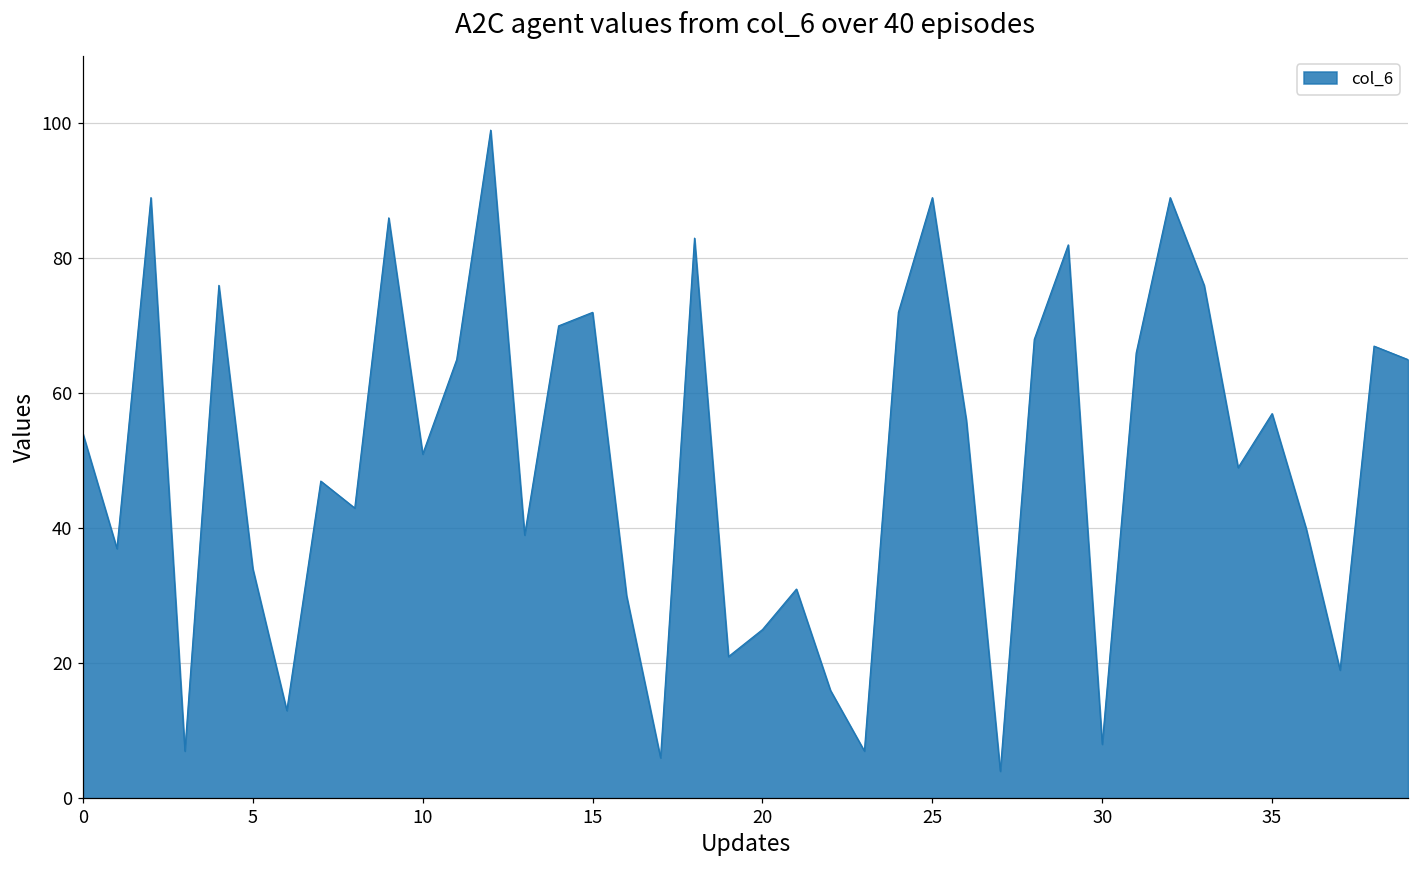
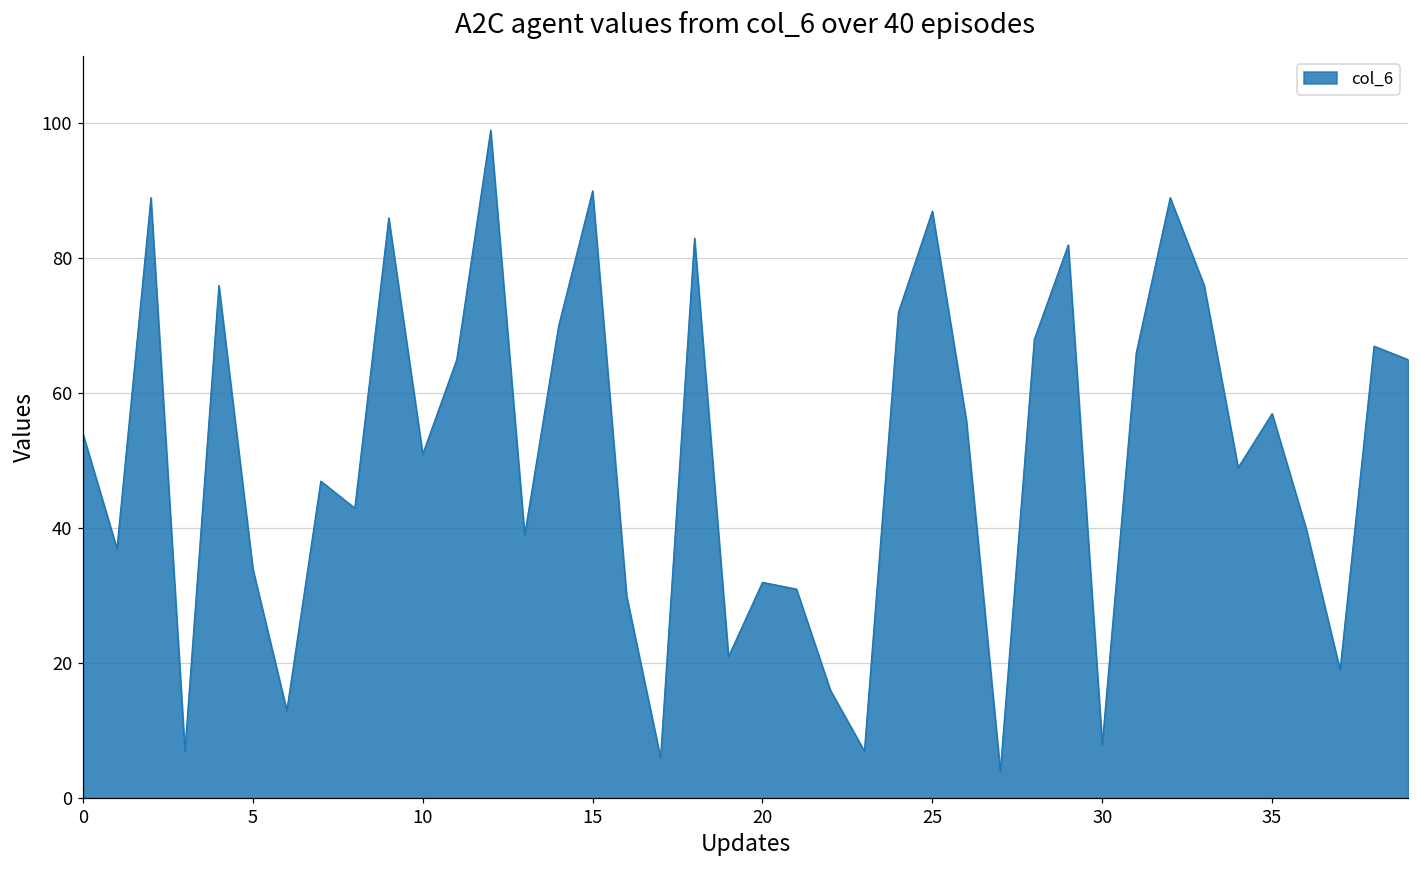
  {
    "0": 54,
    "5": 34,
    "10": 51,
-   "15": 72,
-   "20": 25,
-   "25": 89,
+   "15": 90,
+   "20": 32,
+   "25": 87,
    "30": 8,
    "35": 57
  }
